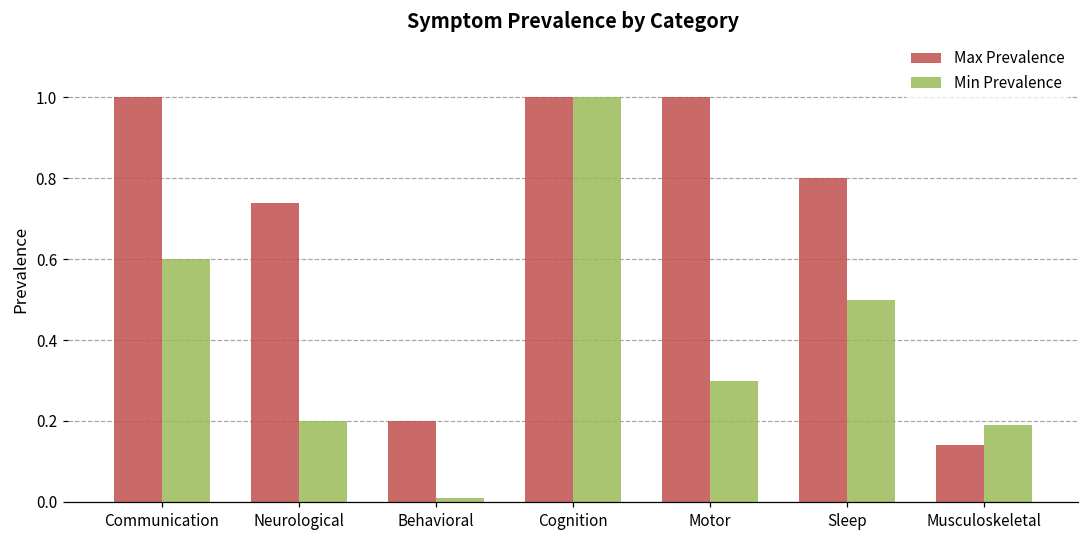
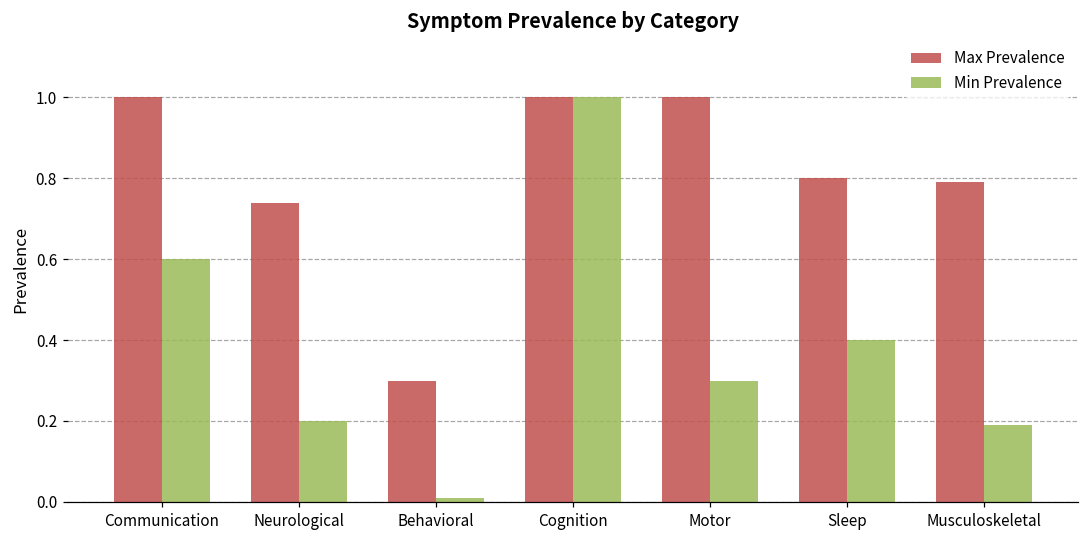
  {
    "Max Prevalence": {
      "Communication": 1.00,
      "Neurological": 0.74,
-     "Behavioral": 0.2,
+     "Behavioral": 0.3,
      "Cognition": 1.00,
      "Motor": 1.00,
      "Sleep": 0.80,
-     "Musculoskeletal": 0.14
+     "Musculoskeletal": 0.79
    },
    "Min Prevalence": {
      "Communication": 0.6,
      "Neurological": 0.2,
      "Behavioral": 0.01,
      "Cognition": 1.0,
      "Motor": 0.3,
-     "Sleep": 0.5,
+     "Sleep": 0.4,
      "Musculoskeletal": 0.19
    }
  }
